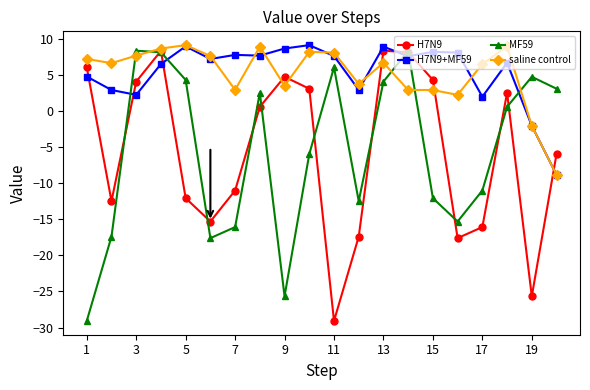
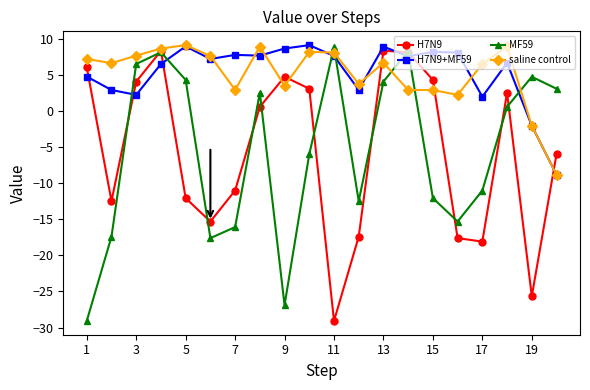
  {
    "H7N9": {
      "1": 6,
      "3": 4,
      "5": -12,
      "7": -11,
      "9": 5,
      "11": -29,
      "13": 8,
      "15": 4,
-     "17": -16,
+     "17": -18,
      "19": -26
    },
    "H7N9+MF59": {
      "1": 5,
      "3": 2,
      "7": 8,
      "9": 9,
      "11": 8,
      "13": 9,
      "17": 2
    },
    "MF59": {
      "1": -29,
-     "3": 8,
+     "3": 6,
      "5": 4,
      "7": -16,
-     "9": -26,
-     "11": 6,
+     "9": -27,
+     "11": 9,
      "13": 4,
      "15": -12,
      "17": -11,
      "19": 5
    },
    "saline control": {
      "1": 7,
      "3": 8,
      "7": 3,
      "9": 3,
      "11": 8,
      "13": 7,
      "15": 3
    }
  }
